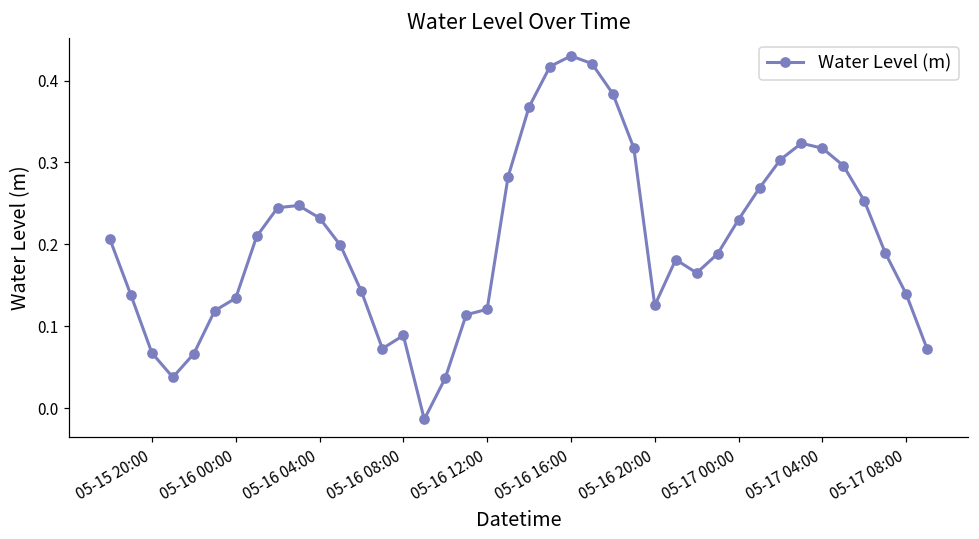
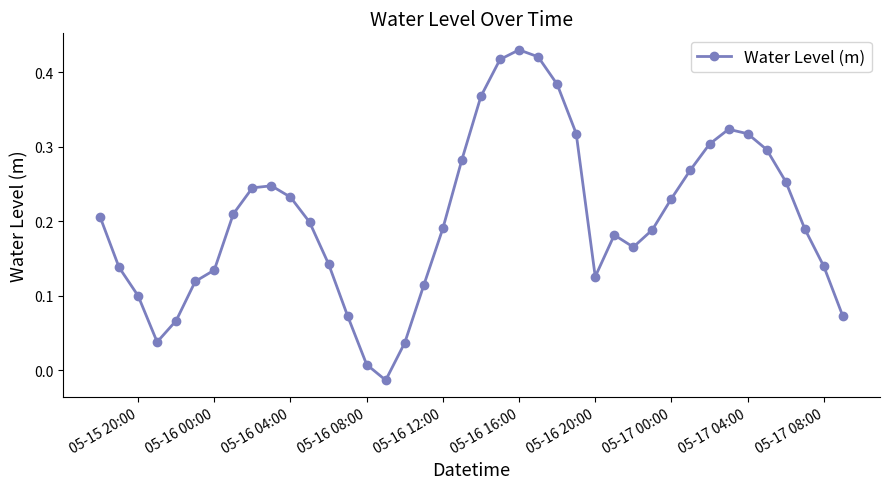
  {
-   "05-15 20:00": 0.07,
+   "05-15 20:00": 0.10,
    "05-16 00:00": 0.13,
    "05-16 04:00": 0.23,
-   "05-16 08:00": 0.09,
-   "05-16 12:00": 0.12,
+   "05-16 08:00": 0.01,
+   "05-16 12:00": 0.19,
    "05-16 16:00": 0.43,
    "05-16 20:00": 0.13,
    "05-17 00:00": 0.23,
    "05-17 04:00": 0.32,
    "05-17 08:00": 0.14
  }
